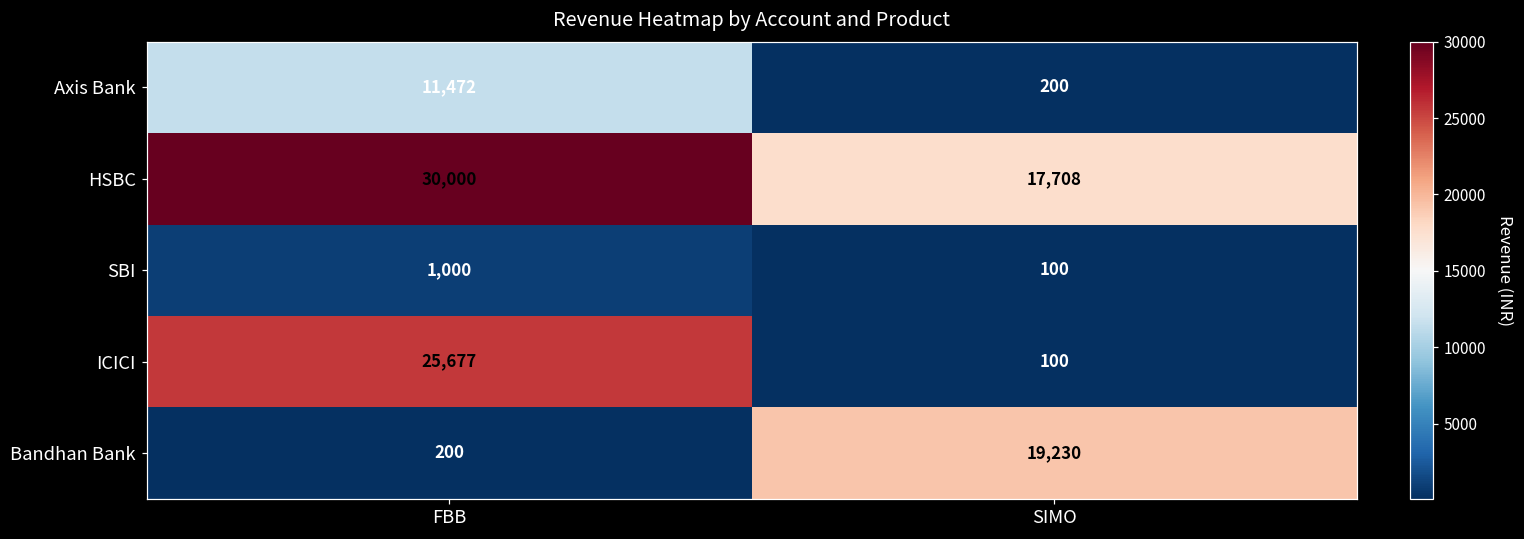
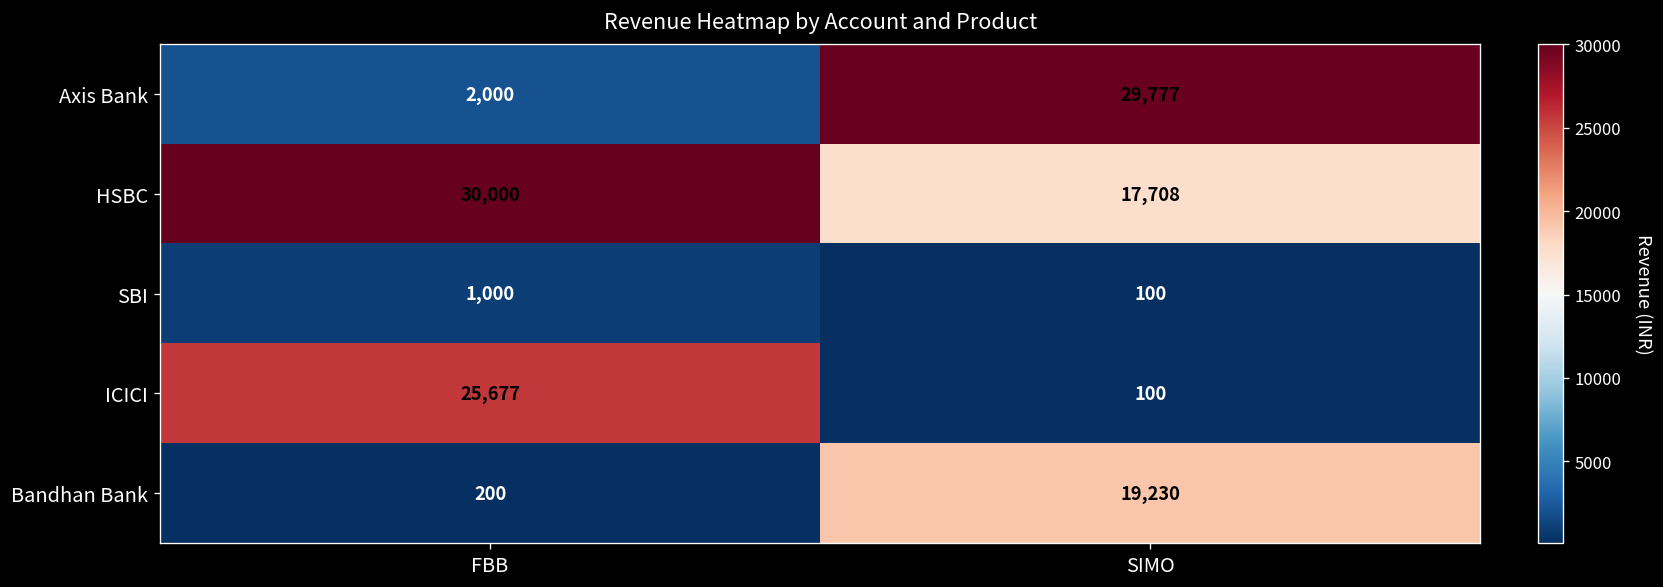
  {
    "Axis Bank": {
-     "FBB": "11,472",
-     "SIMO": "200"
+     "FBB": "2,000",
+     "SIMO": "29,777"
    },
    "HSBC": {
      "FBB": "30,000",
      "SIMO": "17,708"
    },
    "SBI": {
      "FBB": "1,000",
      "SIMO": "100"
    },
    "ICICI": {
      "FBB": "25,677",
      "SIMO": "100"
    },
    "Bandhan Bank": {
      "FBB": "200",
      "SIMO": "19,230"
    }
  }
